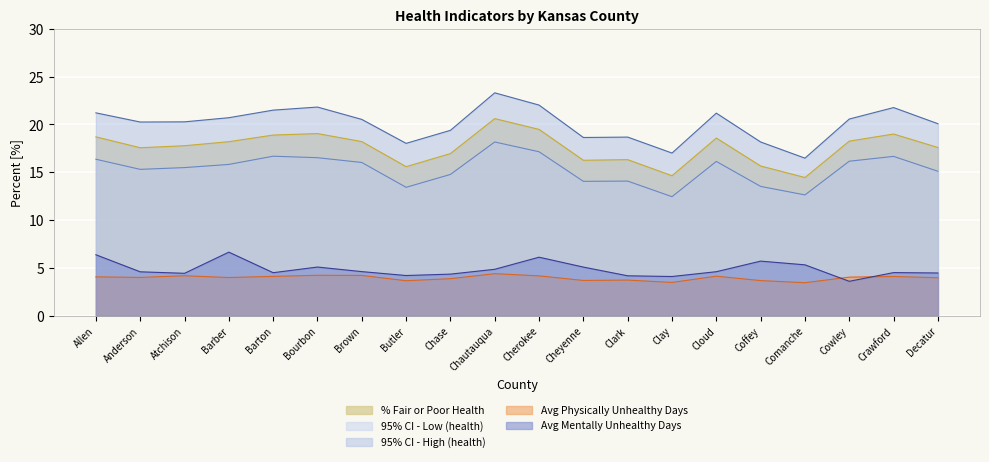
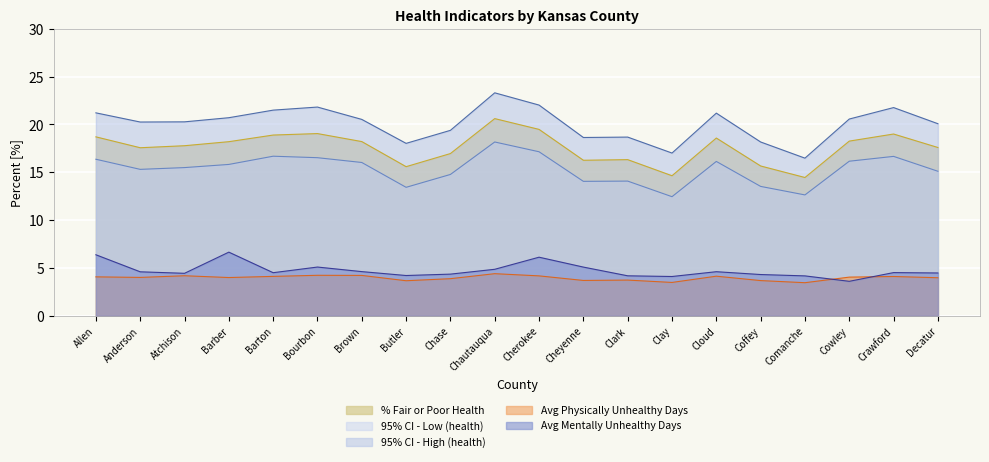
  {
    "Avg Mentally Unhealthy Days": {
      "Allen": 6,
      "Anderson": 5,
      "Barber": 7,
      "Barton": 5,
      "Bourbon": 5,
      "Brown": 5,
      "Butler": 4,
      "Chase": 4,
      "Chautauqua": 5,
      "Cherokee": 6,
      "Cheyenne": 5,
      "Clark": 4,
      "Clay": 4,
      "Cloud": 5,
-     "Coffey": 6,
-     "Comanche": 5,
+     "Coffey": 4,
+     "Comanche": 4,
      "Cowley": 4,
      "Crawford": 5,
      "Decatur": 4
    }
  }
